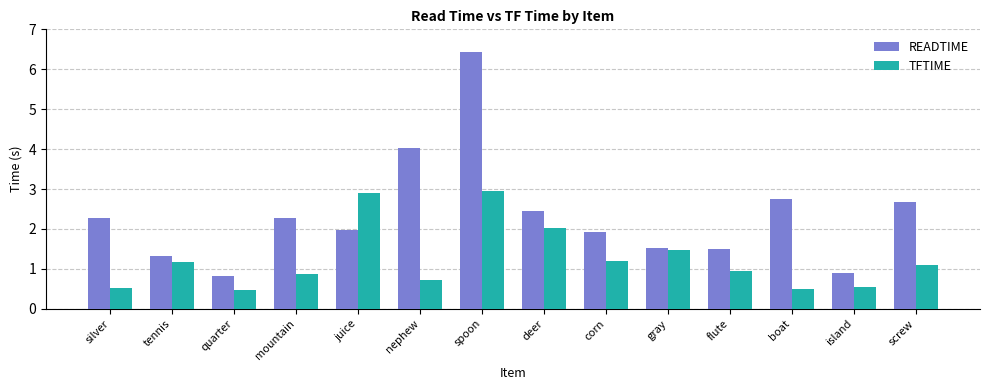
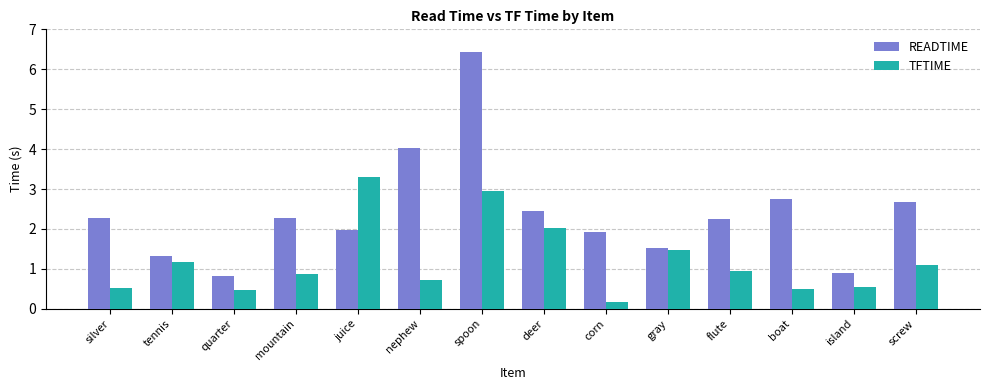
  {
    "READTIME": {
      "silver": 2.3,
      "tennis": 1.3,
      "quarter": 0.8,
      "mountain": 2.3,
      "juice": 2.0,
      "nephew": 4.0,
      "spoon": 6.4,
      "deer": 2.4,
      "corn": 1.9,
      "gray": 1.5,
-     "flute": 1.5,
+     "flute": 2.3,
      "boat": 2.8,
      "island": 0.9,
      "screw": 2.7
    },
    "TFTIME": {
      "silver": 0.5,
      "tennis": 1.2,
      "quarter": 0.5,
      "mountain": 0.9,
-     "juice": 2.9,
+     "juice": 3.3,
      "nephew": 0.7,
      "spoon": 2.9,
      "deer": 2.0,
-     "corn": 1.2,
+     "corn": 0.2,
      "gray": 1.5,
      "flute": 0.9,
      "boat": 0.5,
      "island": 0.5,
      "screw": 1.1
    }
  }
